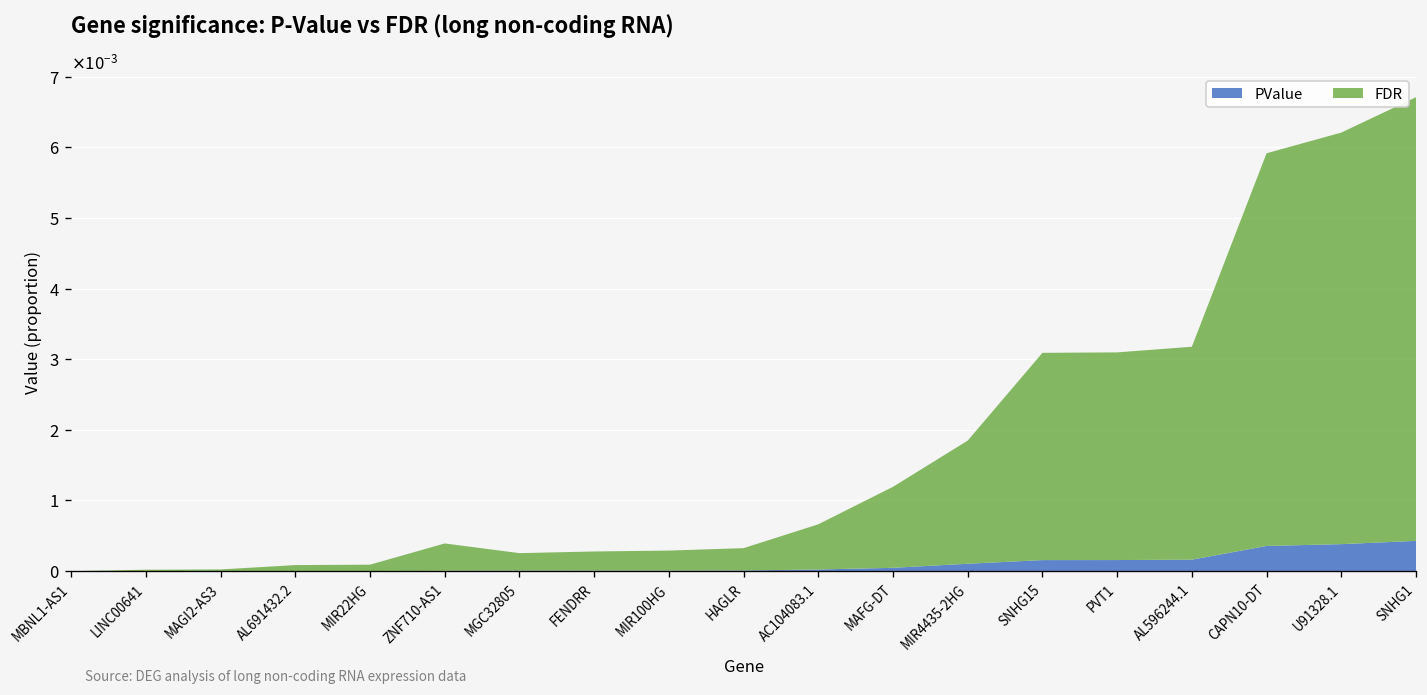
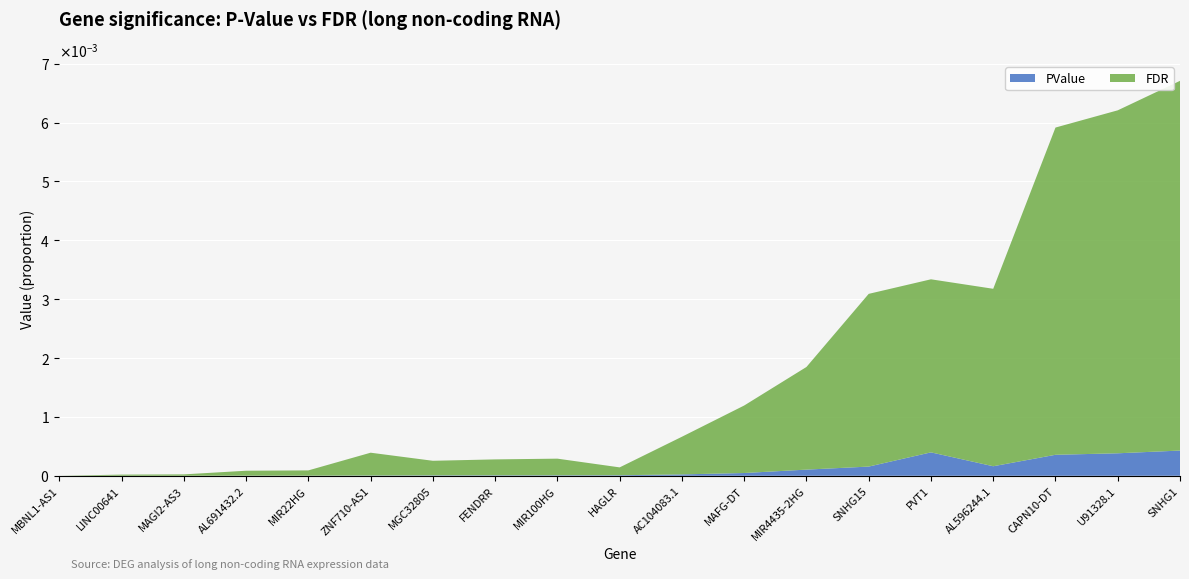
  {
    "PValue": {
      "MAFG-DT": 0.0000,
      "MIR4435-2HG": 0.0001,
      "SNHG15": 0.0002,
-     "PVT1": 0.0002,
+     "PVT1": 0.0004,
      "AL596244.1": 0.0002,
      "CAPN10-DT": 0.0004,
      "U91328.1": 0.0004,
      "SNHG1": 0.0004
    },
    "FDR": {
      "AL691432.2": 0.0001,
      "MIR22HG": 0.0001,
      "ZNF710-AS1": 0.0004,
      "MGC32805": 0.0002,
      "FENDRR": 0.0003,
      "MIR100HG": 0.0003,
-     "HAGLR": 0.0003,
+     "HAGLR": 0.0001,
      "AC104083.1": 0.0006,
      "MAFG-DT": 0.0011,
      "MIR4435-2HG": 0.0017,
      "SNHG15": 0.0029,
      "PVT1": 0.0029,
      "AL596244.1": 0.0030,
      "CAPN10-DT": 0.0056,
      "U91328.1": 0.0058,
      "SNHG1": 0.0063
    }
  }
